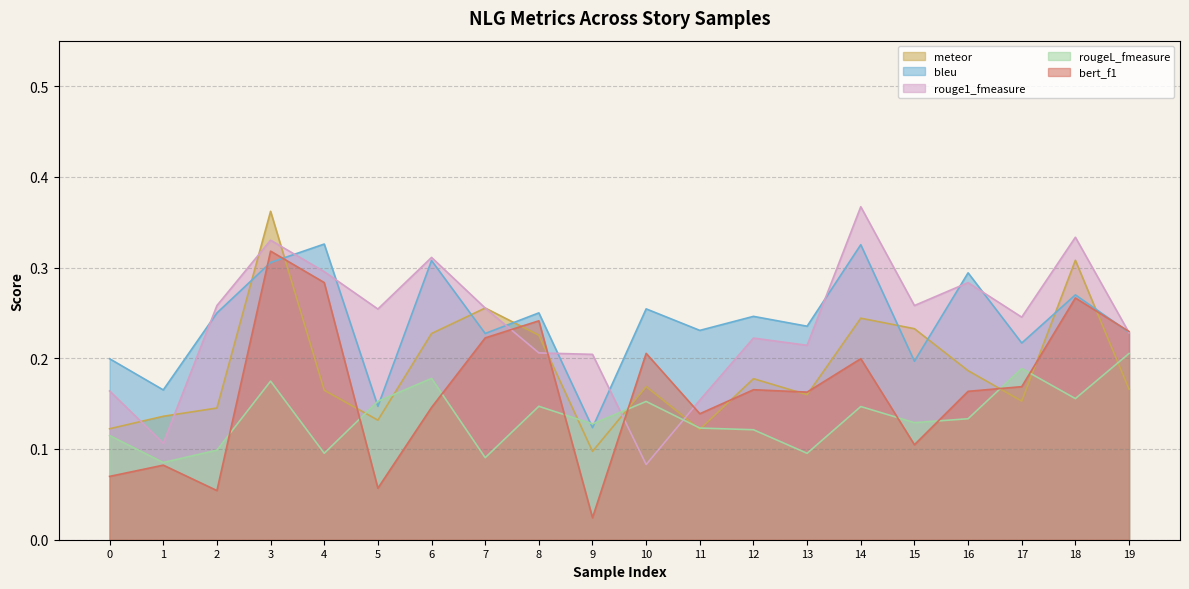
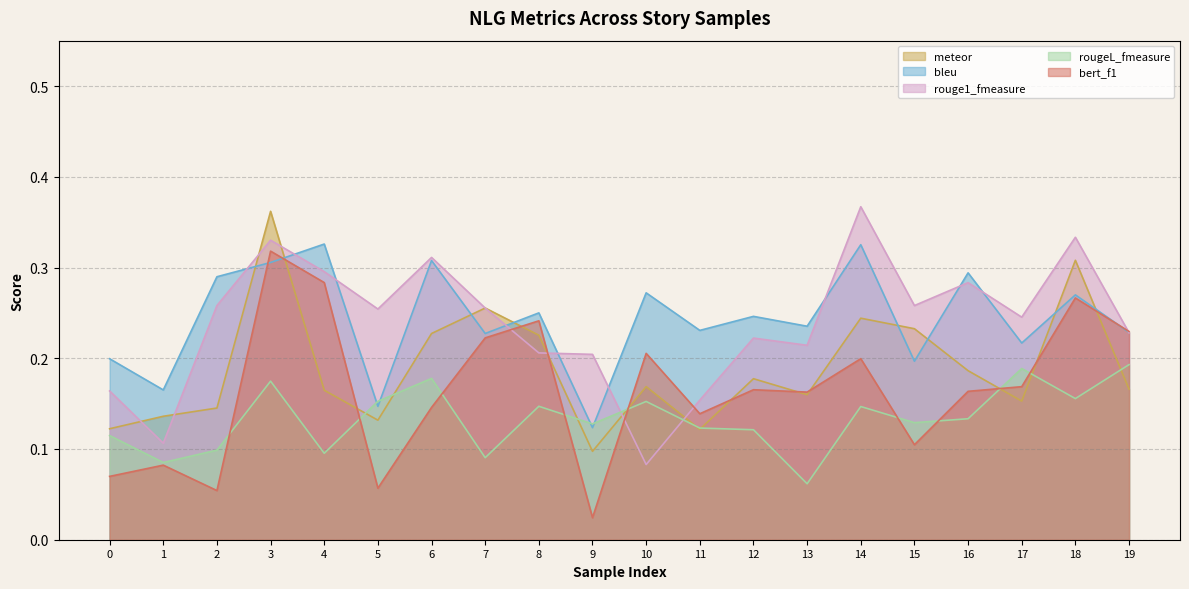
  {
    "bleu": {
      "0": 0.20,
      "1": 0.17,
-     "2": 0.25,
+     "2": 0.29,
      "3": 0.31,
      "4": 0.33,
      "5": 0.15,
      "6": 0.31,
      "7": 0.23,
      "8": 0.25,
      "9": 0.12,
-     "10": 0.25,
+     "10": 0.27,
      "11": 0.23,
      "12": 0.25,
      "13": 0.24,
      "14": 0.33,
      "15": 0.20,
      "16": 0.29,
      "17": 0.22,
      "18": 0.27
    },
    "rouge1_fmeasure": {
      "0": 0.16,
      "1": 0.11,
      "2": 0.26,
      "3": 0.33,
      "4": 0.30,
      "5": 0.25,
      "6": 0.31,
      "8": 0.21,
      "9": 0.20,
      "10": 0.08,
      "11": 0.15,
      "12": 0.22,
      "13": 0.21,
      "14": 0.37,
      "15": 0.26,
      "16": 0.28,
      "17": 0.25,
      "18": 0.33
    },
    "rougeL_fmeasure": {
      "0": 0.11,
      "1": 0.09,
      "2": 0.10,
      "3": 0.17,
      "4": 0.10,
      "5": 0.15,
      "6": 0.18,
      "7": 0.09,
      "8": 0.15,
      "9": 0.13,
      "10": 0.15,
      "12": 0.12,
-     "13": 0.10,
+     "13": 0.06,
      "14": 0.15,
      "15": 0.13,
      "16": 0.13,
      "17": 0.19,
      "18": 0.16,
-     "19": 0.21
+     "19": 0.19
    }
  }
